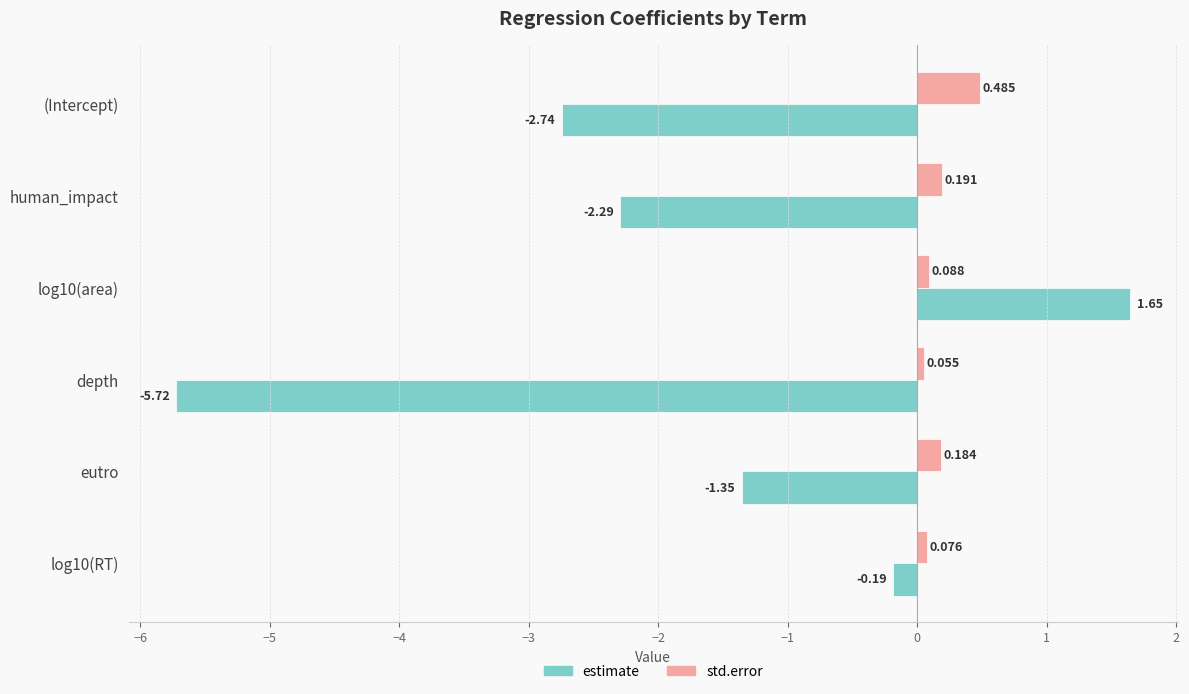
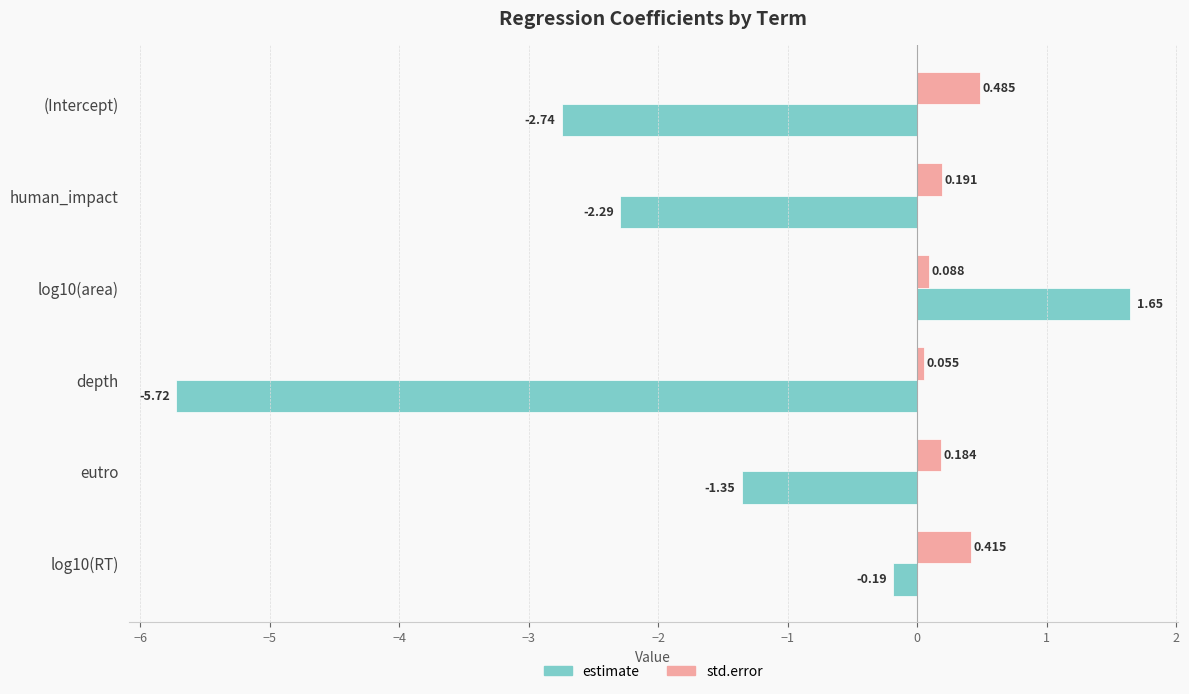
  {
    "estimate": {
      "(Intercept)": -2.74,
      "human_impact": -2.29,
      "log10(area)": 1.65,
      "depth": -5.72,
      "eutro": -1.35,
      "log10(RT)": -0.19
    },
    "std.error": {
      "(Intercept)": 0.485,
      "human_impact": 0.191,
      "log10(area)": 0.088,
      "depth": 0.055,
      "eutro": 0.184,
-     "log10(RT)": 0.076
+     "log10(RT)": 0.415
    }
  }
